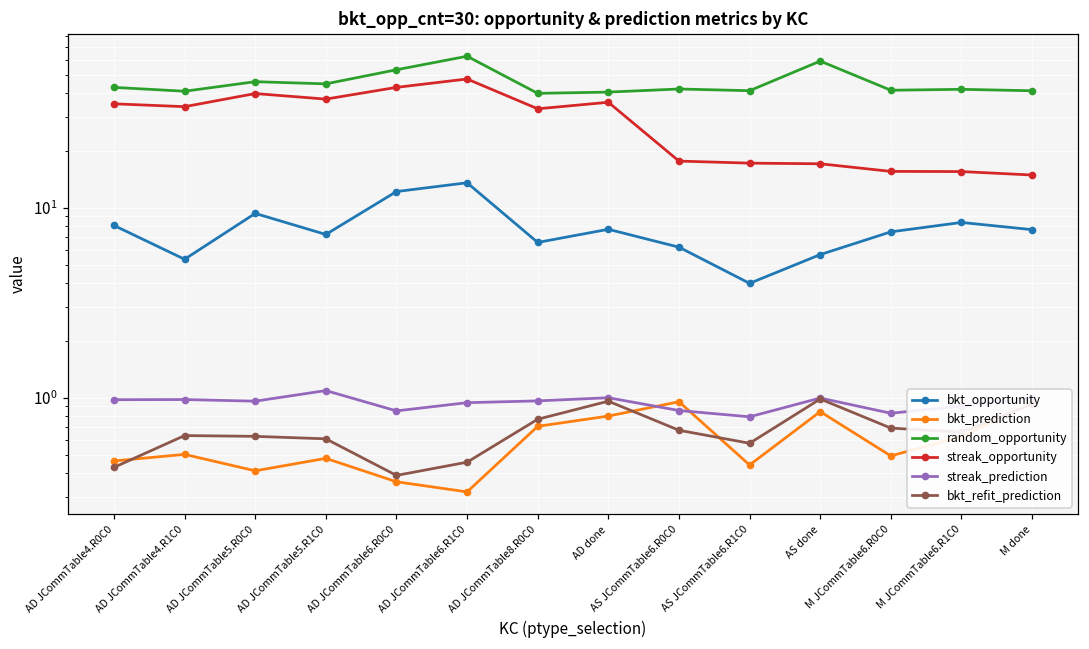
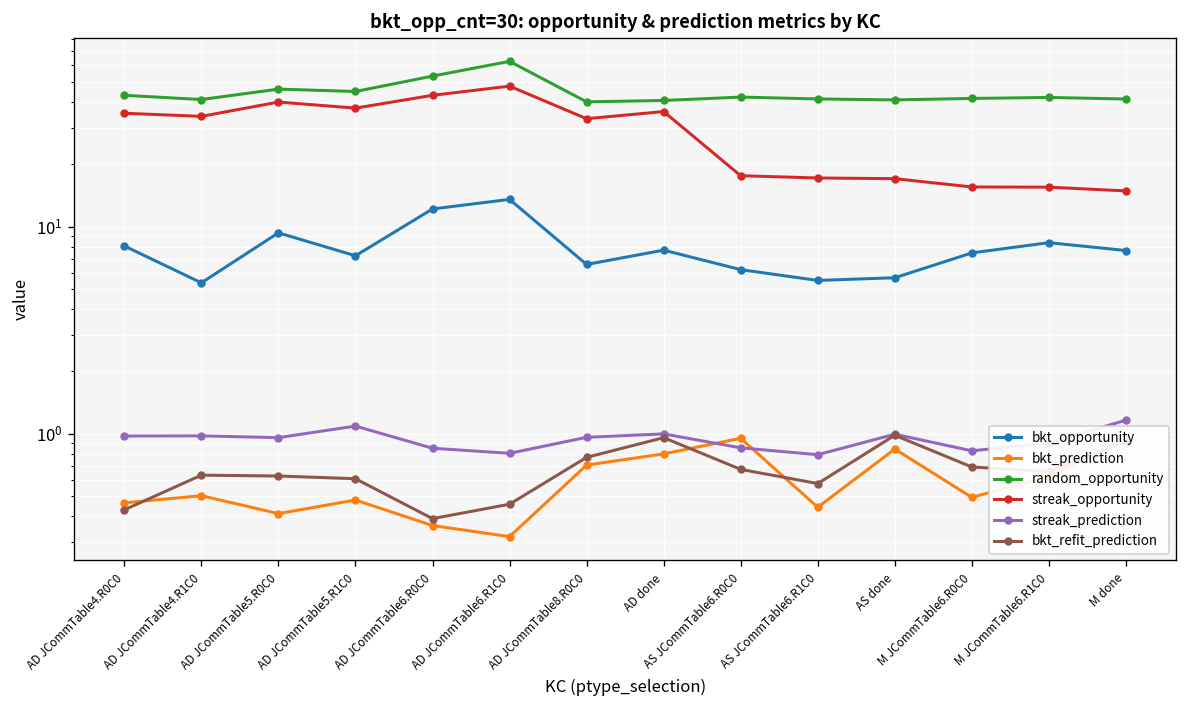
  {
    "bkt_opportunity": {
      "AD JCommTable4.R0C0": 8,
      "AD JCommTable4.R1C0": 5.4,
      "AD JCommTable5.R0C0": 9,
      "AD JCommTable5.R1C0": 7.2,
      "AD JCommTable6.R0C0": 12,
      "AD JCommTable6.R1C0": 14,
      "AD JCommTable8.R0C0": 6.6,
      "AD done": 8,
      "AS JCommTable6.R0C0": 6.2,
-     "AS JCommTable6.R1C0": 4.0,
+     "AS JCommTable6.R1C0": 5.5,
      "AS done": 5.7,
      "M JCommTable6.R0C0": 7.5,
      "M JCommTable6.R1C0": 8,
      "M done": 8
    },
    "bkt_prediction": {
      "AD JCommTable4.R0C0": 0.46,
      "AD JCommTable4.R1C0": 0.5,
      "AD JCommTable5.R0C0": 0.4,
      "AD JCommTable5.R1C0": 0.48,
      "AD JCommTable6.R0C0": 0.36,
      "AD JCommTable6.R1C0": 0.32,
      "AD JCommTable8.R0C0": 0.7,
      "AD done": 0.8,
      "AS JCommTable6.R0C0": 1.0,
      "AS JCommTable6.R1C0": 0.44,
      "AS done": 0.8,
      "M JCommTable6.R0C0": 0.5
    },
    "random_opportunity": {
      "AD JCommTable4.R0C0": 43,
      "AD JCommTable4.R1C0": 41,
      "AD JCommTable5.R0C0": 46,
      "AD JCommTable5.R1C0": 45,
      "AD JCommTable6.R0C0": 53,
      "AD JCommTable6.R1C0": 63,
      "AD JCommTable8.R0C0": 40,
      "AD done": 41,
      "AS JCommTable6.R0C0": 42,
      "AS JCommTable6.R1C0": 41,
-     "AS done": 59,
+     "AS done": 41,
      "M JCommTable6.R0C0": 42,
      "M JCommTable6.R1C0": 42,
      "M done": 41
    },
    "streak_opportunity": {
      "AD JCommTable4.R0C0": 35,
      "AD JCommTable4.R1C0": 34,
      "AD JCommTable5.R0C0": 40,
      "AD JCommTable5.R1C0": 37,
      "AD JCommTable6.R0C0": 43,
      "AD JCommTable6.R1C0": 48,
      "AD JCommTable8.R0C0": 33,
      "AD done": 36,
      "AS JCommTable6.R0C0": 18,
      "AS JCommTable6.R1C0": 17,
      "AS done": 17,
      "M JCommTable6.R0C0": 16,
      "M JCommTable6.R1C0": 16,
      "M done": 15
    },
    "streak_prediction": {
      "AD JCommTable4.R0C0": 1.0,
      "AD JCommTable4.R1C0": 1.0,
      "AD JCommTable5.R0C0": 1.0,
      "AD JCommTable5.R1C0": 1.1,
      "AD JCommTable6.R0C0": 0.9,
-     "AD JCommTable6.R1C0": 0.9,
+     "AD JCommTable6.R1C0": 0.8,
      "AD JCommTable8.R0C0": 1.0,
      "AD done": 1.0,
      "AS JCommTable6.R0C0": 0.9,
      "AS JCommTable6.R1C0": 0.8,
      "M JCommTable6.R0C0": 0.8,
-     "M done": 1.0
+     "M done": 1.2
    },
    "bkt_refit_prediction": {
      "AD JCommTable4.R0C0": 0.43,
      "AD JCommTable4.R1C0": 0.63,
      "AD JCommTable5.R0C0": 0.63,
      "AD JCommTable5.R1C0": 0.6,
      "AD JCommTable6.R0C0": 0.4,
      "AD JCommTable6.R1C0": 0.46,
      "AD JCommTable8.R0C0": 0.8,
      "AD done": 1.0,
      "AS JCommTable6.R0C0": 0.67,
      "AS JCommTable6.R1C0": 0.58,
      "M JCommTable6.R0C0": 0.7
    }
  }
